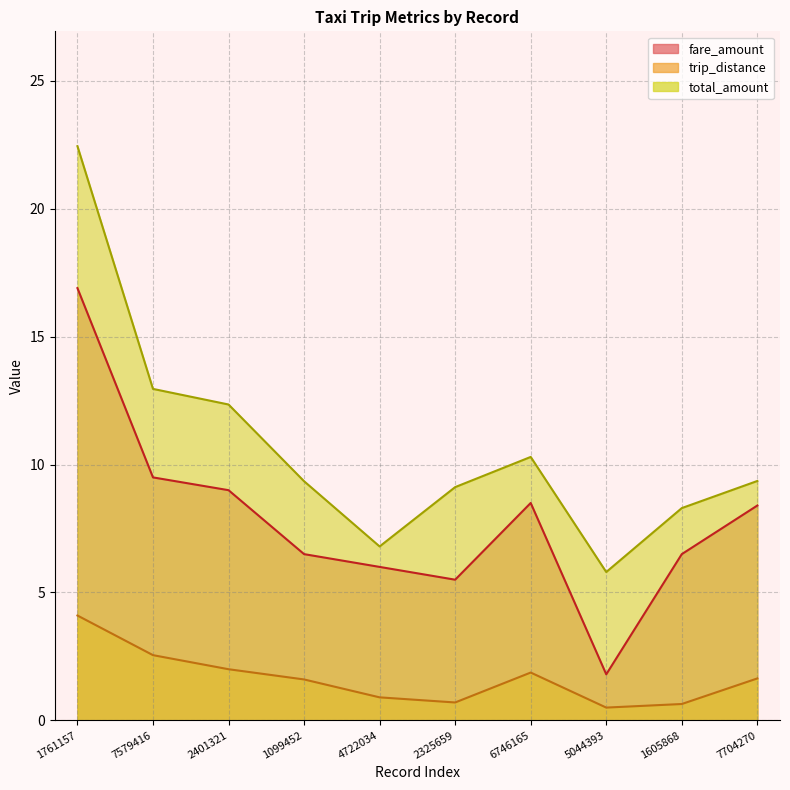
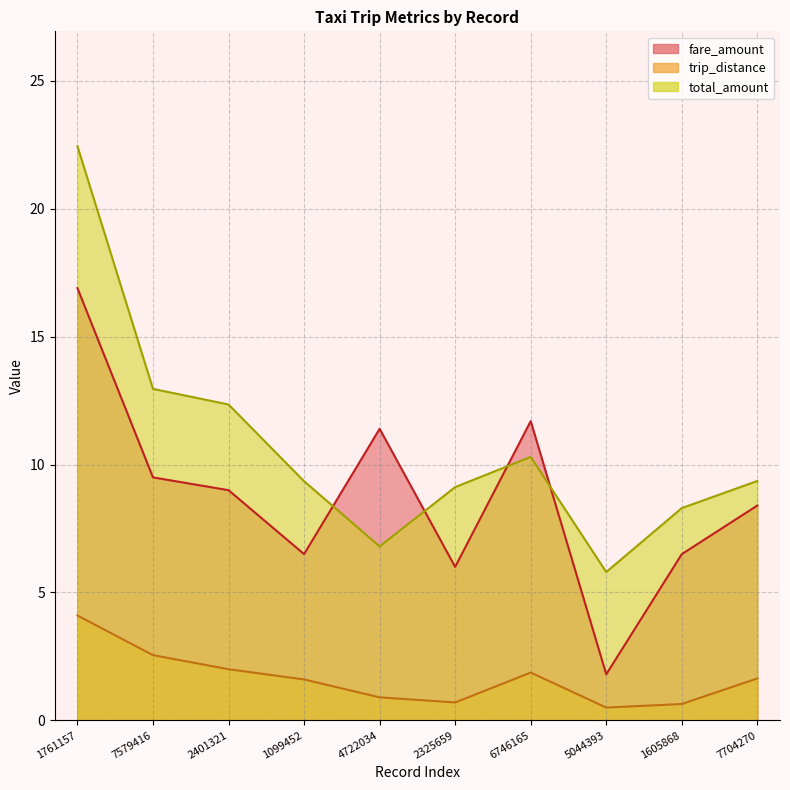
  {
    "fare_amount": {
      "1761157": 16.9,
      "7579416": 9.5,
      "2401321": 9.0,
      "1099452": 6.5,
-     "4722034": 6.0,
-     "2325659": 5.5,
-     "6746165": 8.5,
+     "4722034": 11.4,
+     "2325659": 6.0,
+     "6746165": 11.7,
      "5044393": 1.8,
      "1605868": 6.5,
      "7704270": 8.4
    }
  }
